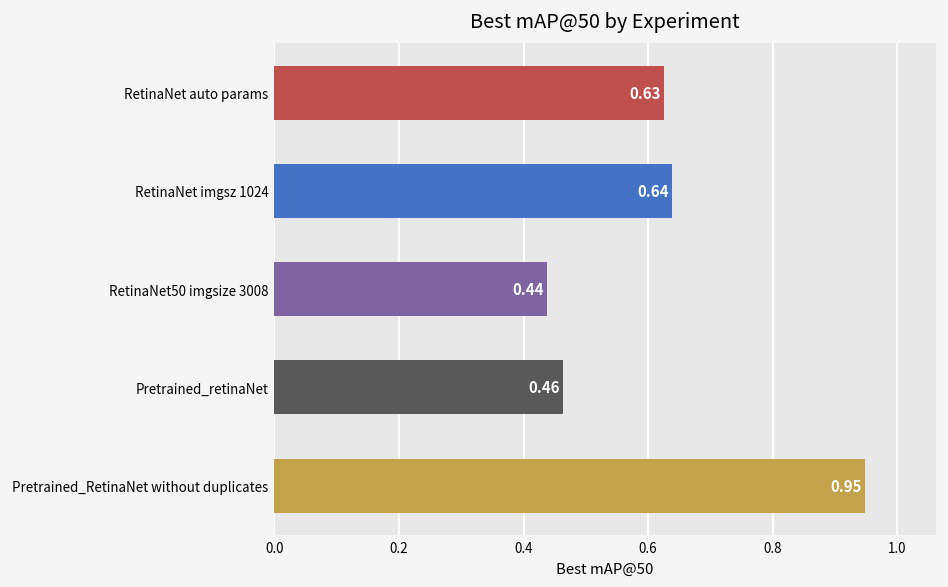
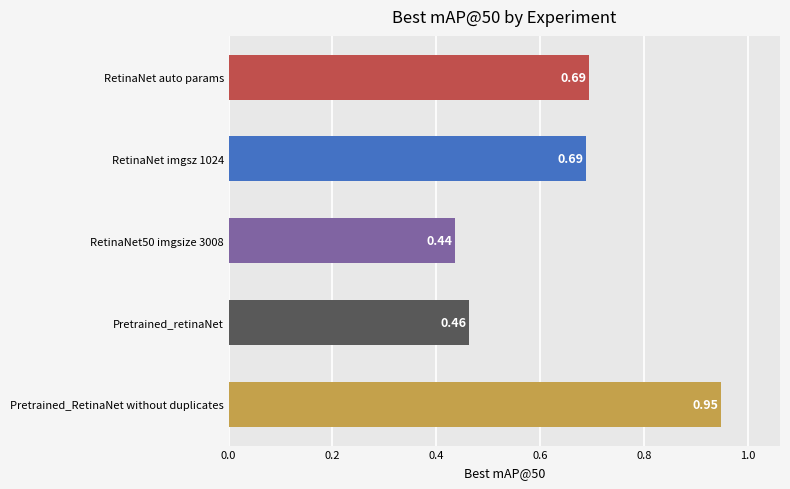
  {
-   "RetinaNet auto params": 0.63,
-   "RetinaNet imgsz 1024": 0.64,
+   "RetinaNet auto params": 0.69,
+   "RetinaNet imgsz 1024": 0.69,
    "RetinaNet50 imgsize 3008": 0.44,
    "Pretrained_retinaNet": 0.46,
    "Pretrained_RetinaNet without duplicates": 0.95
  }
